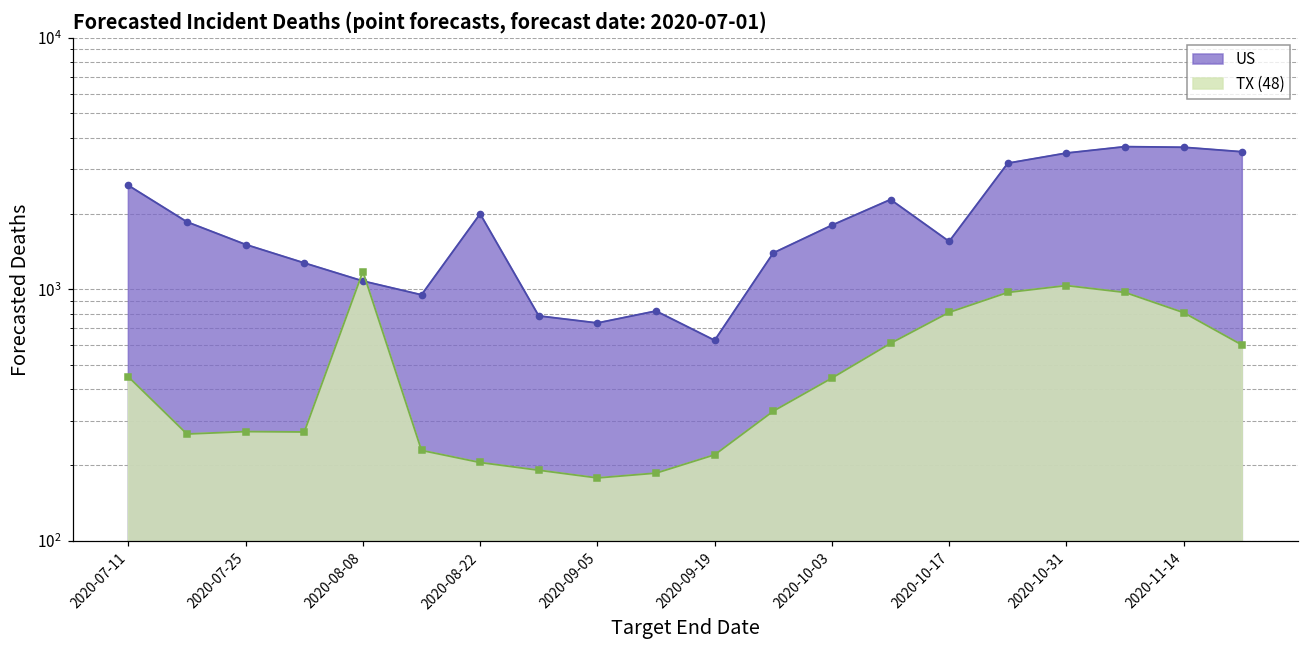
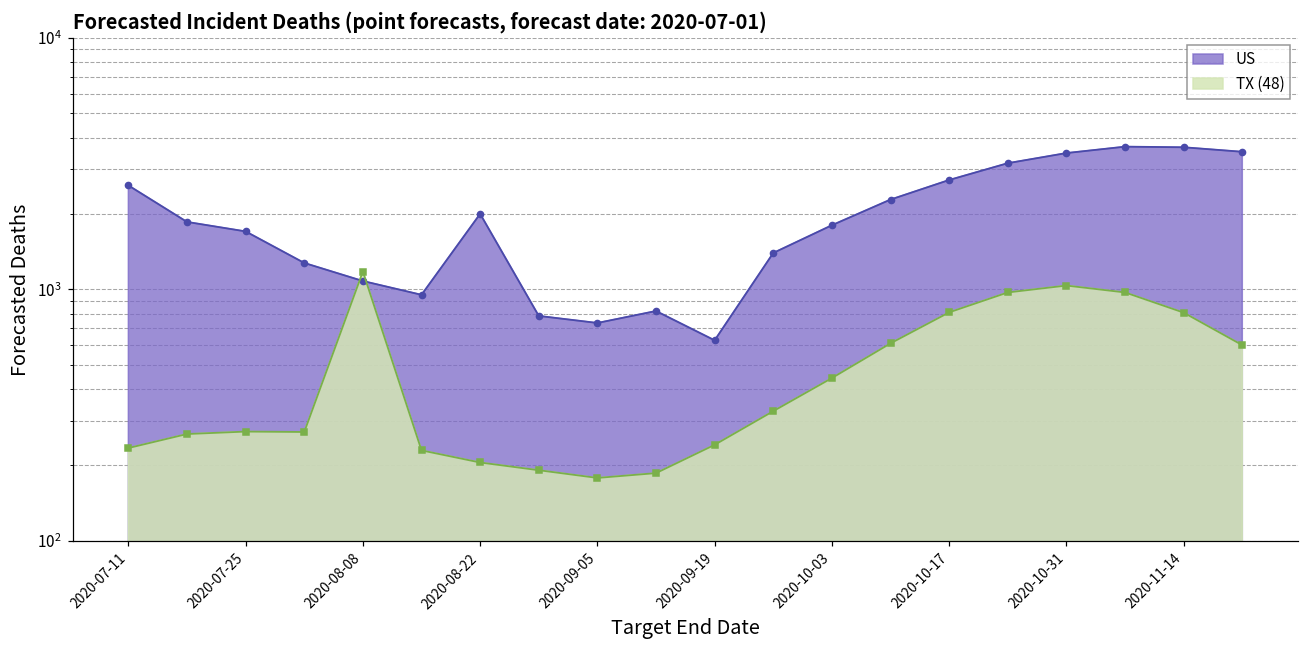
  {
    "US": {
      "2020-07-11": 2600,
-     "2020-07-25": 1500,
+     "2020-07-25": 1700,
      "2020-08-08": 1100,
      "2020-08-22": 2000,
      "2020-09-05": 740,
      "2020-09-19": 630,
      "2020-10-03": 1800,
-     "2020-10-17": 1600,
+     "2020-10-17": 2700,
      "2020-10-31": 3500,
      "2020-11-14": 3700
    },
    "TX (48)": {
-     "2020-07-11": 450,
+     "2020-07-11": 230,
      "2020-07-25": 270,
      "2020-08-08": 1200,
      "2020-08-22": 210,
      "2020-09-05": 180,
-     "2020-09-19": 220,
+     "2020-09-19": 240,
      "2020-10-03": 440,
      "2020-10-17": 810,
      "2020-10-31": 1000,
      "2020-11-14": 810
    }
  }
